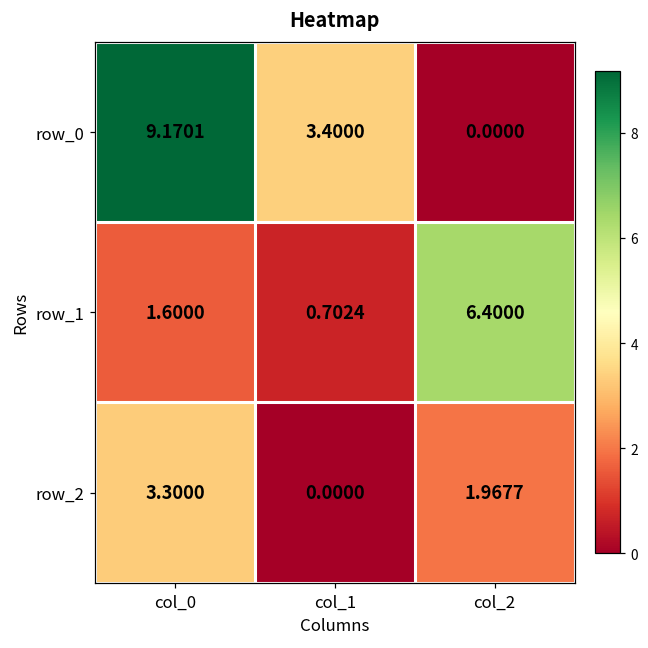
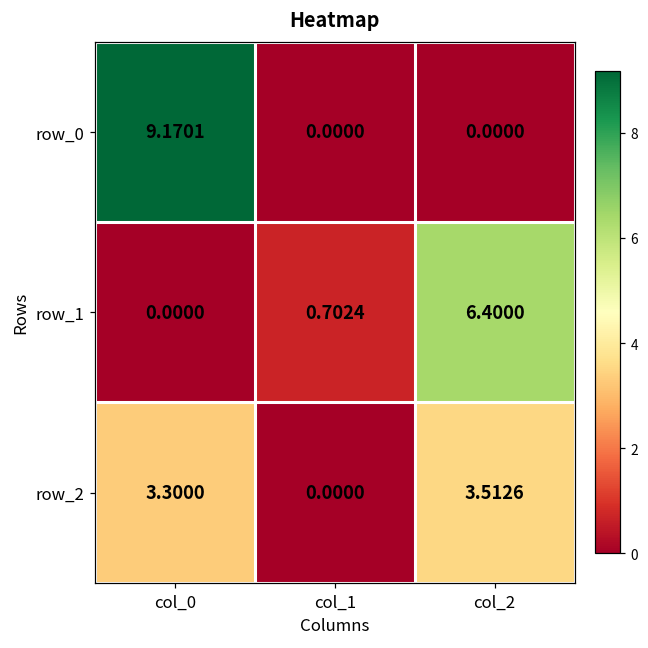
  {
    "row_0": {
      "col_0": 9.1701,
-     "col_1": 3.4000,
+     "col_1": 0.0000,
      "col_2": 0.0000
    },
    "row_1": {
-     "col_0": 1.6000,
+     "col_0": 0.0000,
      "col_1": 0.7024,
      "col_2": 6.4000
    },
    "row_2": {
      "col_0": 3.3000,
      "col_1": 0.0000,
-     "col_2": 1.9677
+     "col_2": 3.5126
    }
  }
